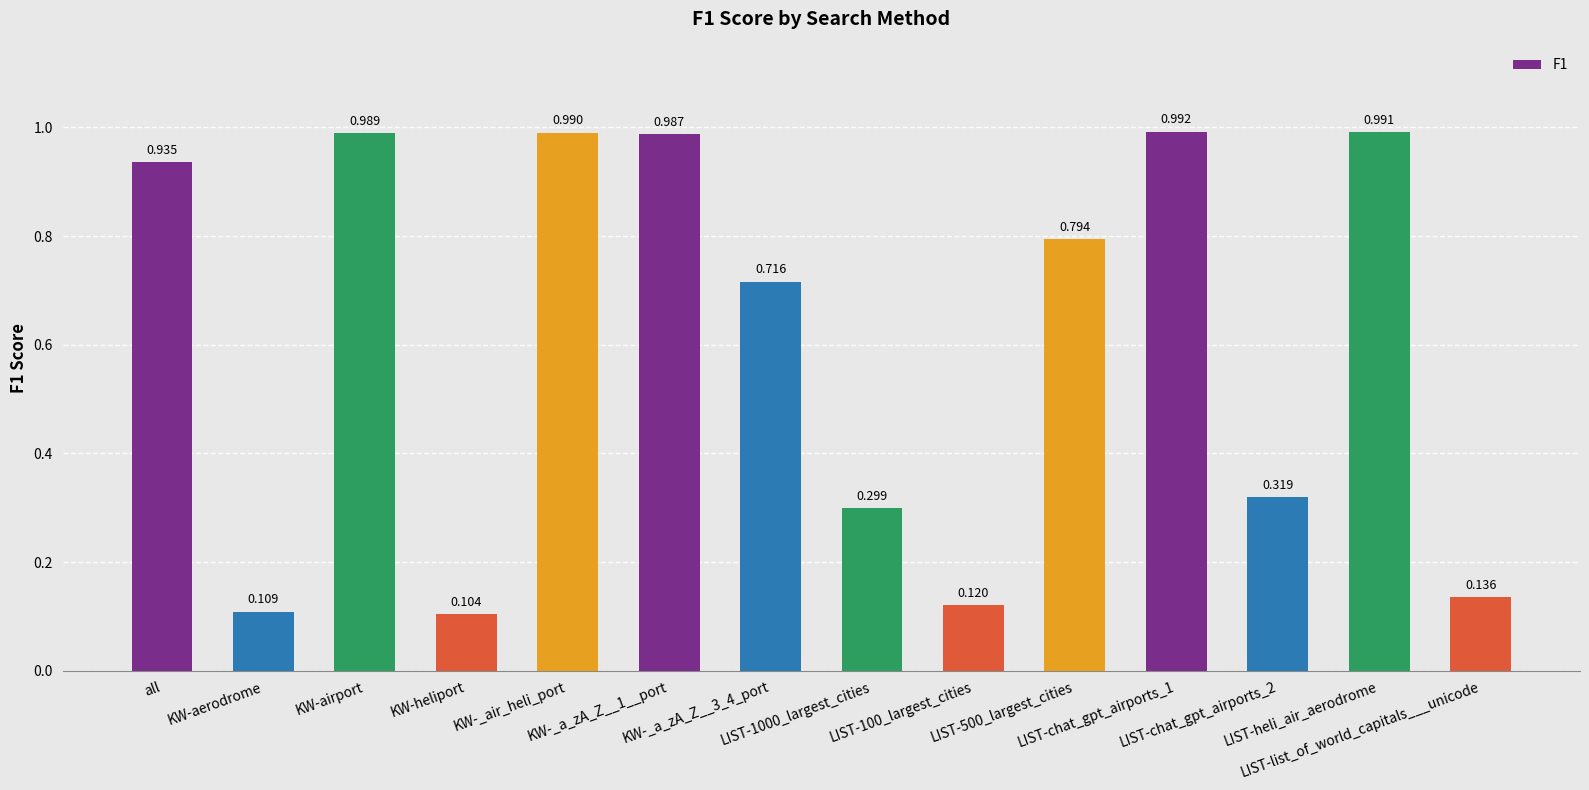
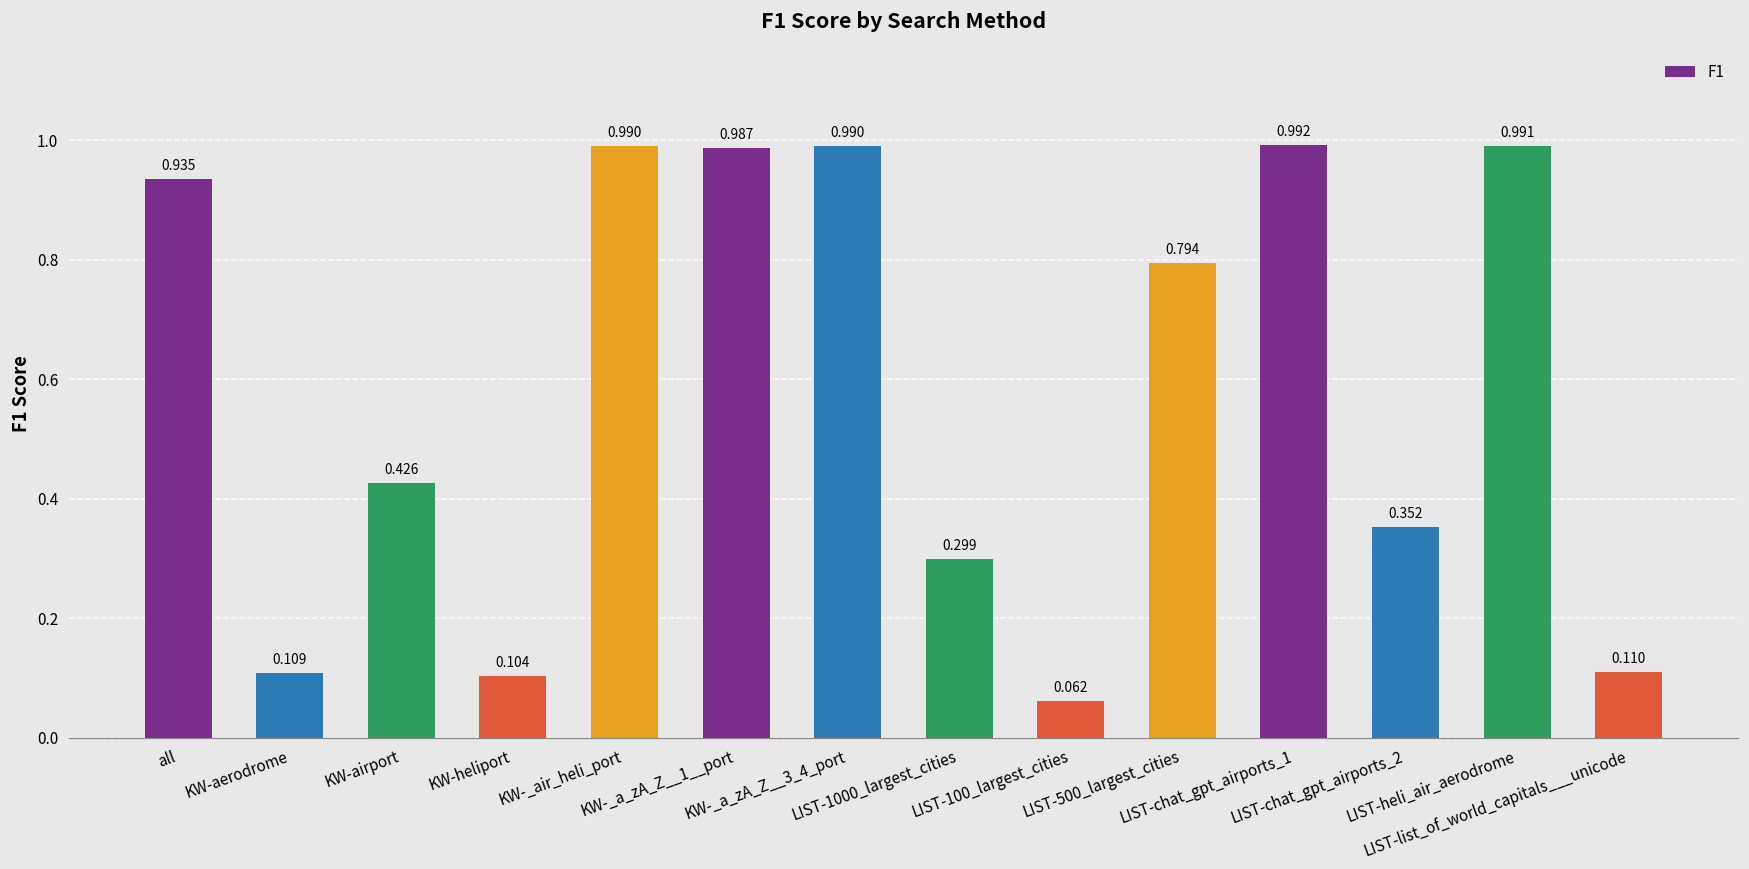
  {
    "all": 0.935,
    "KW-aerodrome": 0.109,
-   "KW-airport": 0.989,
+   "KW-airport": 0.426,
    "KW-heliport": 0.104,
    "KW-_air_heli_port": 0.990,
    "KW-_a_zA_Z__1__port": 0.987,
-   "KW-_a_zA_Z__3_4_port": 0.716,
+   "KW-_a_zA_Z__3_4_port": 0.990,
    "LIST-1000_largest_cities": 0.299,
-   "LIST-100_largest_cities": 0.120,
+   "LIST-100_largest_cities": 0.062,
    "LIST-500_largest_cities": 0.794,
    "LIST-chat_gpt_airports_1": 0.992,
-   "LIST-chat_gpt_airports_2": 0.319,
+   "LIST-chat_gpt_airports_2": 0.352,
    "LIST-heli_air_aerodrome": 0.991,
-   "LIST-list_of_world_capitals___unicode": 0.136
+   "LIST-list_of_world_capitals___unicode": 0.110
  }
